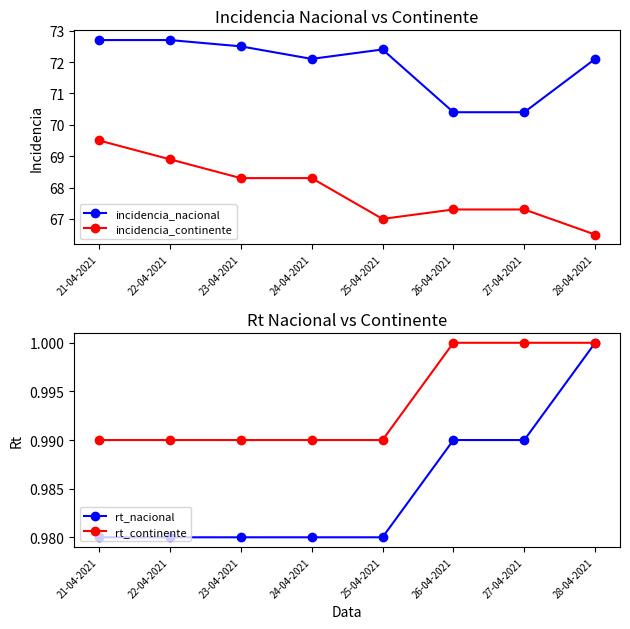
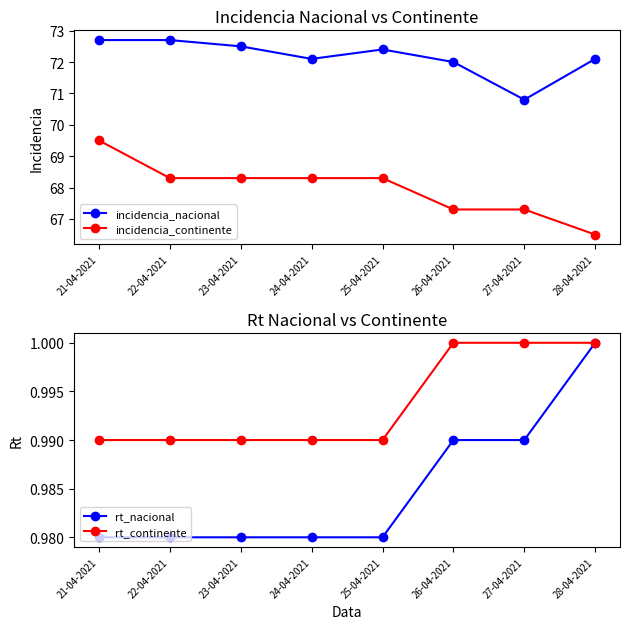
  {
    "Incidencia Nacional vs Continente": {
      "incidencia_nacional": {
        "21-04-2021": 72.7,
        "22-04-2021": 72.7,
        "23-04-2021": 72.5,
        "24-04-2021": 72.1,
        "25-04-2021": 72.4,
-       "26-04-2021": 70.4,
-       "27-04-2021": 70.4,
+       "26-04-2021": 72.0,
+       "27-04-2021": 70.8,
        "28-04-2021": 72.1
      },
      "incidencia_continente": {
        "21-04-2021": 69.5,
-       "22-04-2021": 68.9,
+       "22-04-2021": 68.3,
        "23-04-2021": 68.3,
        "24-04-2021": 68.3,
-       "25-04-2021": 67.0,
+       "25-04-2021": 68.3,
        "26-04-2021": 67.3,
        "27-04-2021": 67.3,
        "28-04-2021": 66.5
      }
    },
    "Rt Nacional vs Continente": {
      "rt_nacional": {
        "23-04-2021": 0.980,
        "24-04-2021": 0.980,
        "25-04-2021": 0.980,
        "26-04-2021": 0.990,
        "27-04-2021": 0.990
      },
      "rt_continente": {
        "21-04-2021": 0.990,
        "22-04-2021": 0.990,
        "23-04-2021": 0.990,
        "24-04-2021": 0.990,
        "25-04-2021": 0.990,
        "26-04-2021": 1.000,
        "27-04-2021": 1.000
      }
    }
  }
